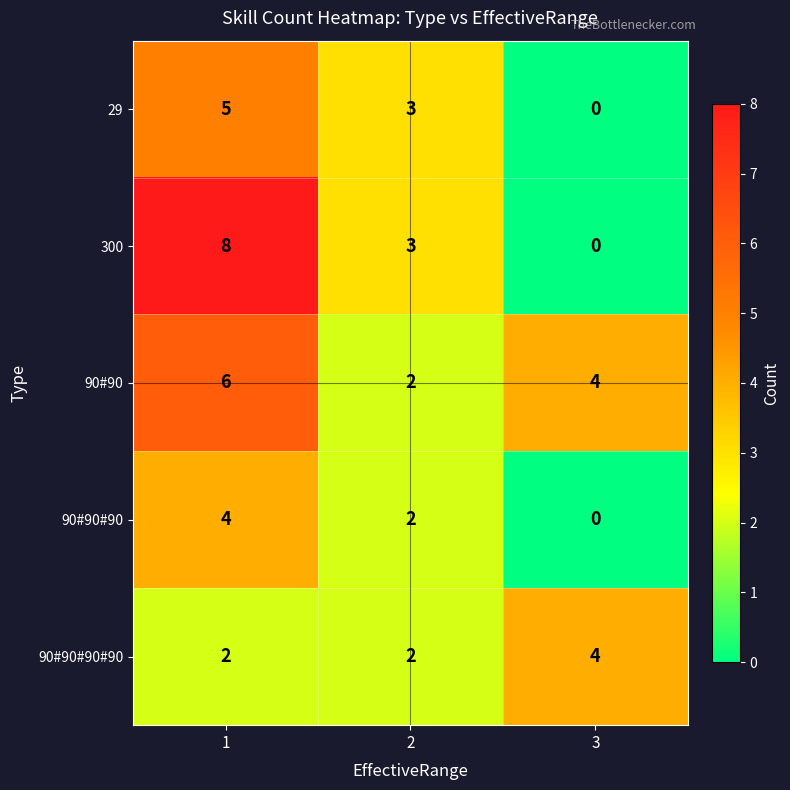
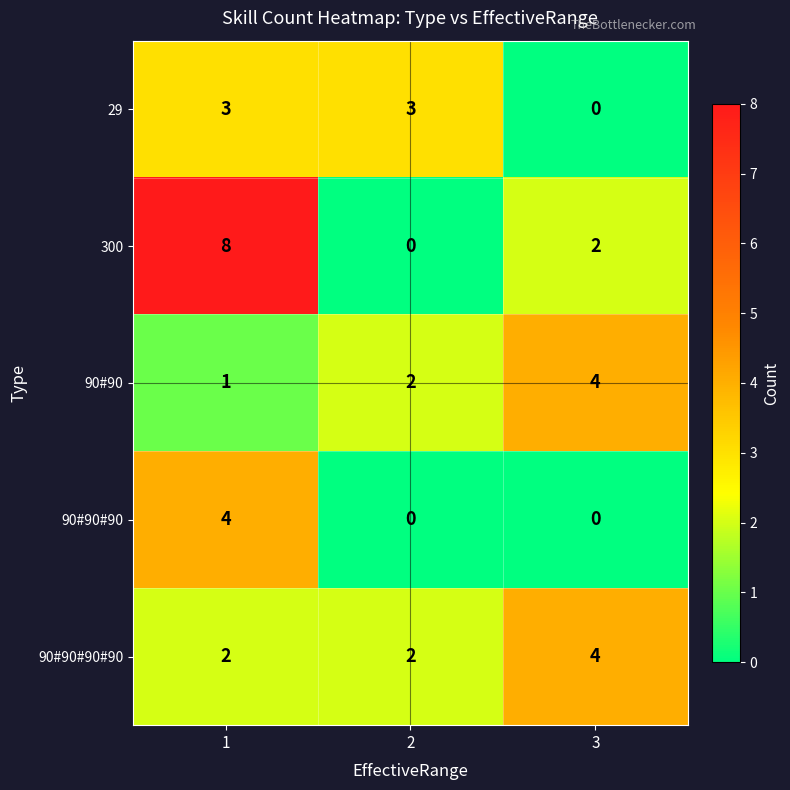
  {
    "29": {
-     "1": 5,
+     "1": 3,
      "2": 3,
      "3": 0
    },
    "300": {
      "1": 8,
-     "2": 3,
-     "3": 0
+     "2": 0,
+     "3": 2
    },
    "90#90": {
-     "1": 6,
+     "1": 1,
      "2": 2,
      "3": 4
    },
    "90#90#90": {
      "1": 4,
-     "2": 2,
+     "2": 0,
      "3": 0
    },
    "90#90#90#90": {
      "1": 2,
      "2": 2,
      "3": 4
    }
  }
